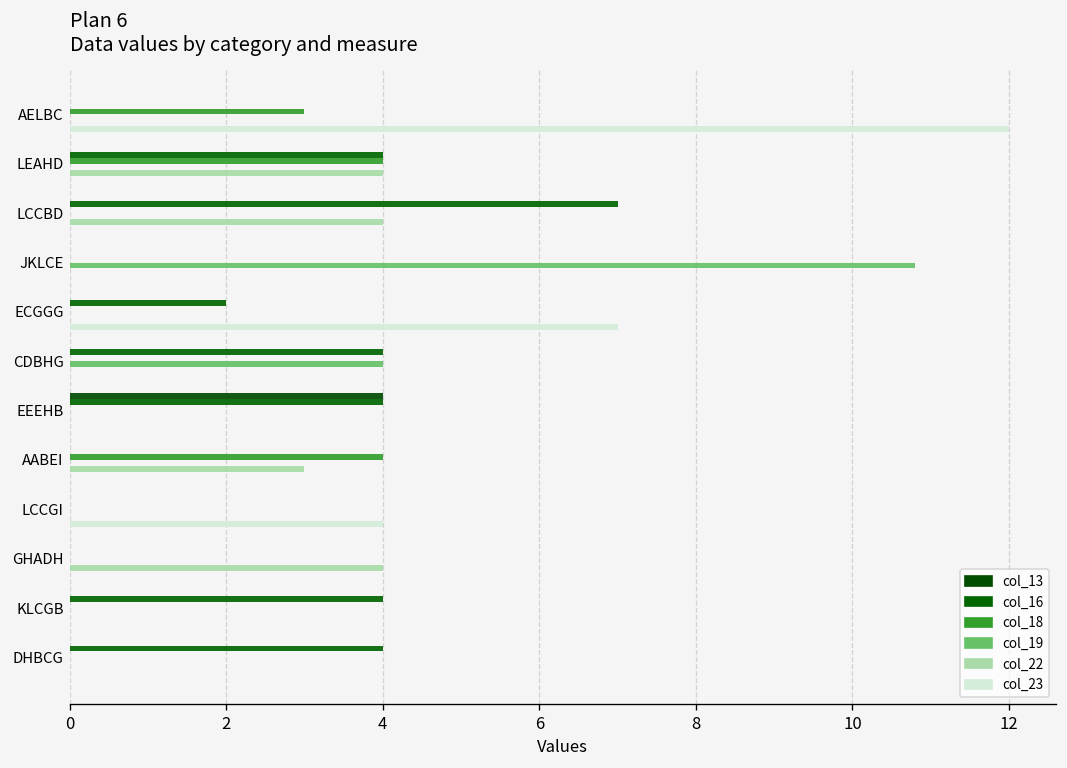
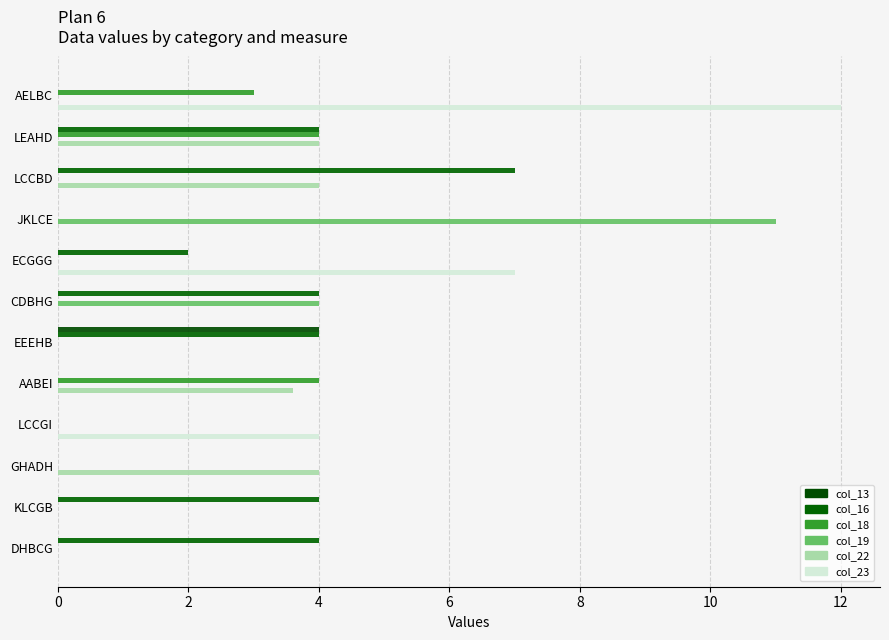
  {
    "col_18": {
      "AELBC": 3.0,
      "LEAHD": 4.0,
      "LCCBD": 0.0,
      "JKLCE": 0.0,
      "ECGGG": 0.0,
      "CDBHG": 0.0,
      "EEEHB": 0.0,
      "AABEI": 4.0,
      "LCCGI": 0.0,
      "GHADH": 0.0,
      "KLCGB": 0.0,
      "DHBCG": 0.0
    },
    "col_19": {
      "AELBC": 0.0,
      "LEAHD": 0.0,
      "LCCBD": 0.0,
-     "JKLCE": 10.8,
+     "JKLCE": 11.0,
      "ECGGG": 0.0,
      "CDBHG": 4.0,
      "EEEHB": 0.0,
      "AABEI": 0.0,
      "LCCGI": 0.0,
      "GHADH": 0.0,
      "KLCGB": 0.0,
      "DHBCG": 0.0
    },
    "col_22": {
      "AELBC": 0.0,
      "LEAHD": 4.0,
      "LCCBD": 4.0,
      "JKLCE": 0.0,
      "ECGGG": 0.0,
      "CDBHG": 0.0,
      "EEEHB": 0.0,
-     "AABEI": 3.0,
+     "AABEI": 3.6,
      "LCCGI": 0.0,
      "GHADH": 4.0,
      "KLCGB": 0.0,
      "DHBCG": 0.0
    },
    "col_23": {
      "AELBC": 12.0,
      "LEAHD": 0.0,
      "LCCBD": 0.0,
      "JKLCE": 0.0,
      "ECGGG": 7.0,
      "CDBHG": 0.0,
      "EEEHB": 0.0,
      "AABEI": 0.0,
      "LCCGI": 4.0,
      "GHADH": 0.0,
      "KLCGB": 0.0,
      "DHBCG": 0.0
    }
  }
